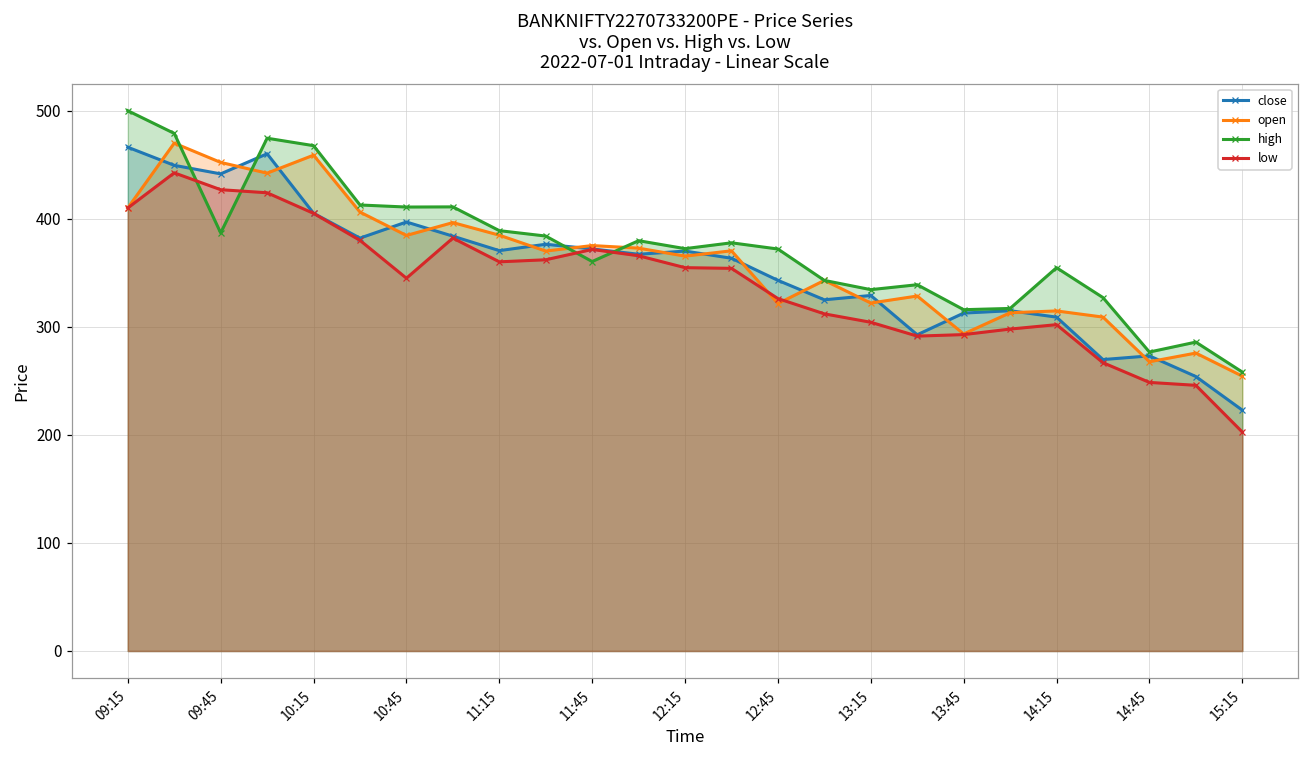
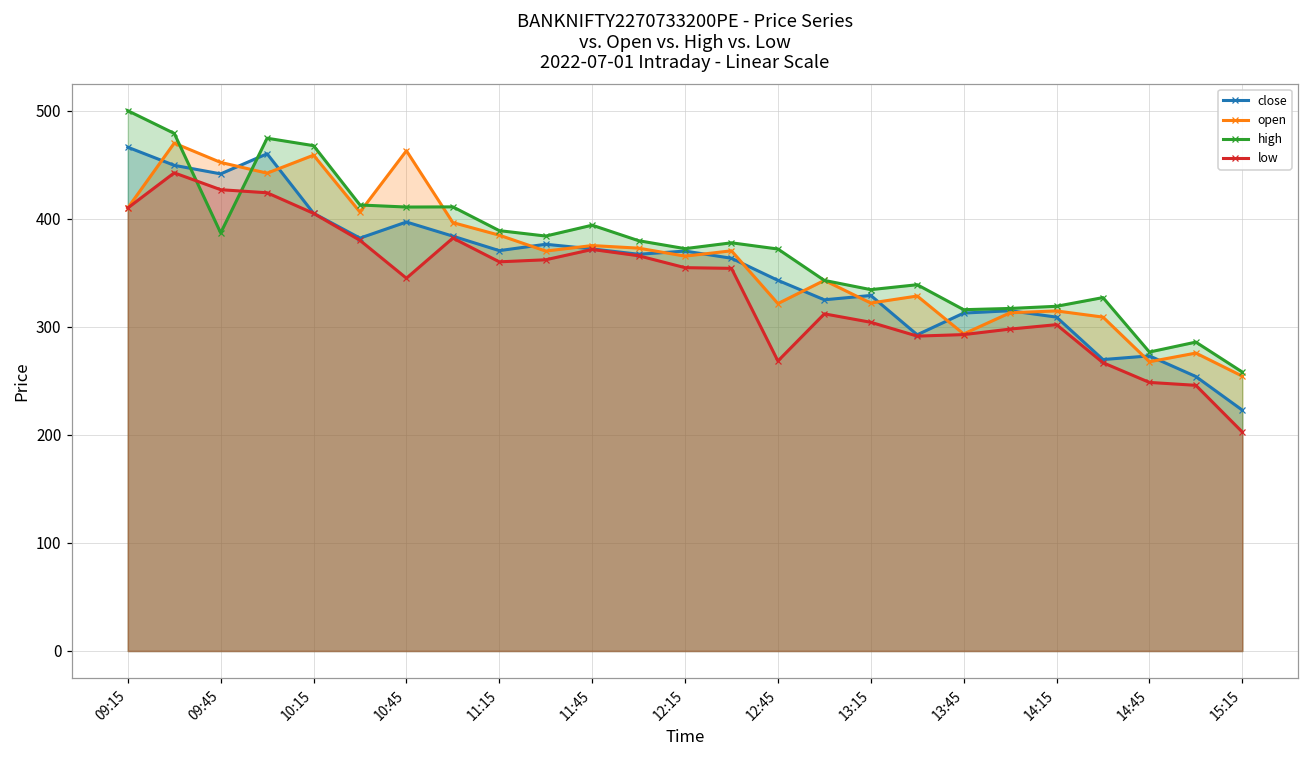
  {
    "close": {
      "09:15": 470,
      "09:45": 440,
      "10:45": 400,
      "11:15": 370,
      "12:45": 340,
      "13:15": 330,
      "13:45": 310,
      "14:15": 310,
      "14:45": 270,
      "15:15": 220
    },
    "open": {
      "09:45": 450,
      "10:15": 460,
-     "10:45": 380,
+     "10:45": 460,
      "11:15": 380,
      "11:45": 380,
      "12:15": 370,
      "12:45": 320,
      "13:15": 320,
      "14:15": 310,
      "14:45": 270,
      "15:15": 250
    },
    "high": {
      "09:15": 500,
      "09:45": 390,
      "10:15": 470,
      "10:45": 410,
      "11:15": 390,
-     "11:45": 360,
+     "11:45": 390,
      "12:45": 370,
      "13:15": 330,
      "13:45": 320,
-     "14:15": 350,
+     "14:15": 320,
      "14:45": 280,
      "15:15": 260
    },
    "low": {
      "09:45": 430,
      "10:45": 340,
      "11:15": 360,
      "12:15": 350,
-     "12:45": 330,
+     "12:45": 270,
      "13:15": 300,
      "14:15": 300,
      "14:45": 250,
      "15:15": 200
    }
  }
